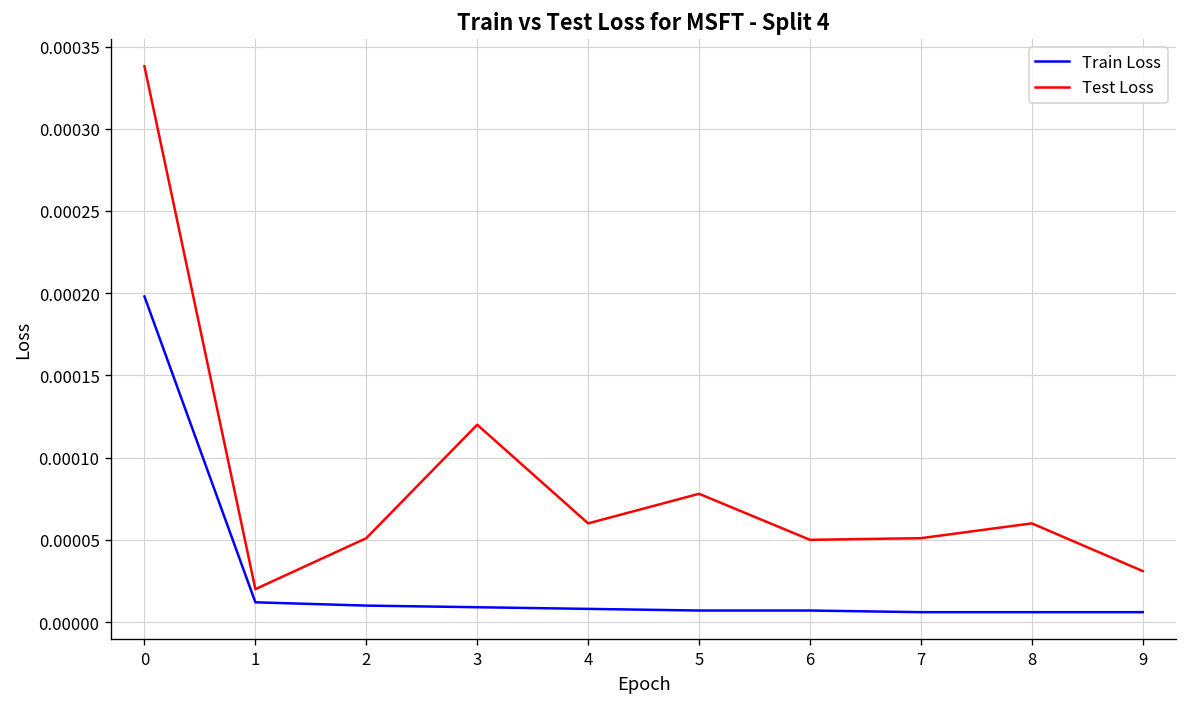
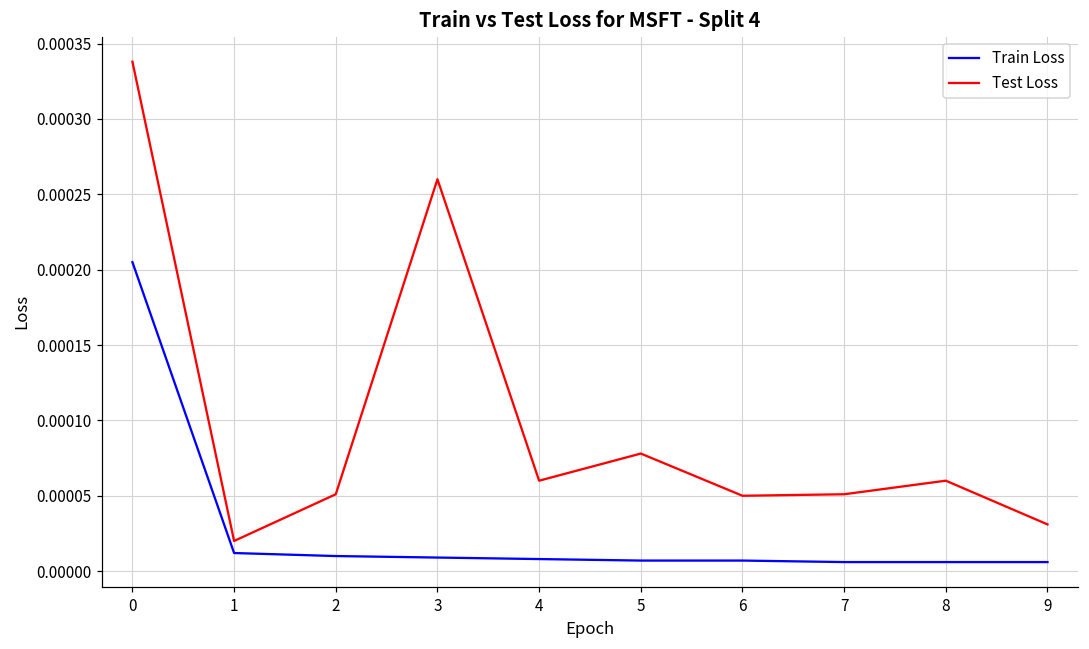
  {
    "Train Loss": {
-     "0": 0.000198,
+     "0": 0.000205,
      "1": 0.000012,
      "2": 0.000010,
      "3": 0.000009,
      "4": 0.000008,
      "5": 0.000007,
      "6": 0.000007,
      "7": 0.000006,
      "8": 0.000006,
      "9": 0.000006
    },
    "Test Loss": {
      "0": 0.000338,
      "1": 0.00002,
      "2": 0.00005,
-     "3": 0.00012,
+     "3": 0.00026,
      "4": 0.00006,
      "5": 0.000078,
      "6": 0.00005,
      "7": 0.00005,
      "8": 0.00006,
      "9": 0.00003
    }
  }
